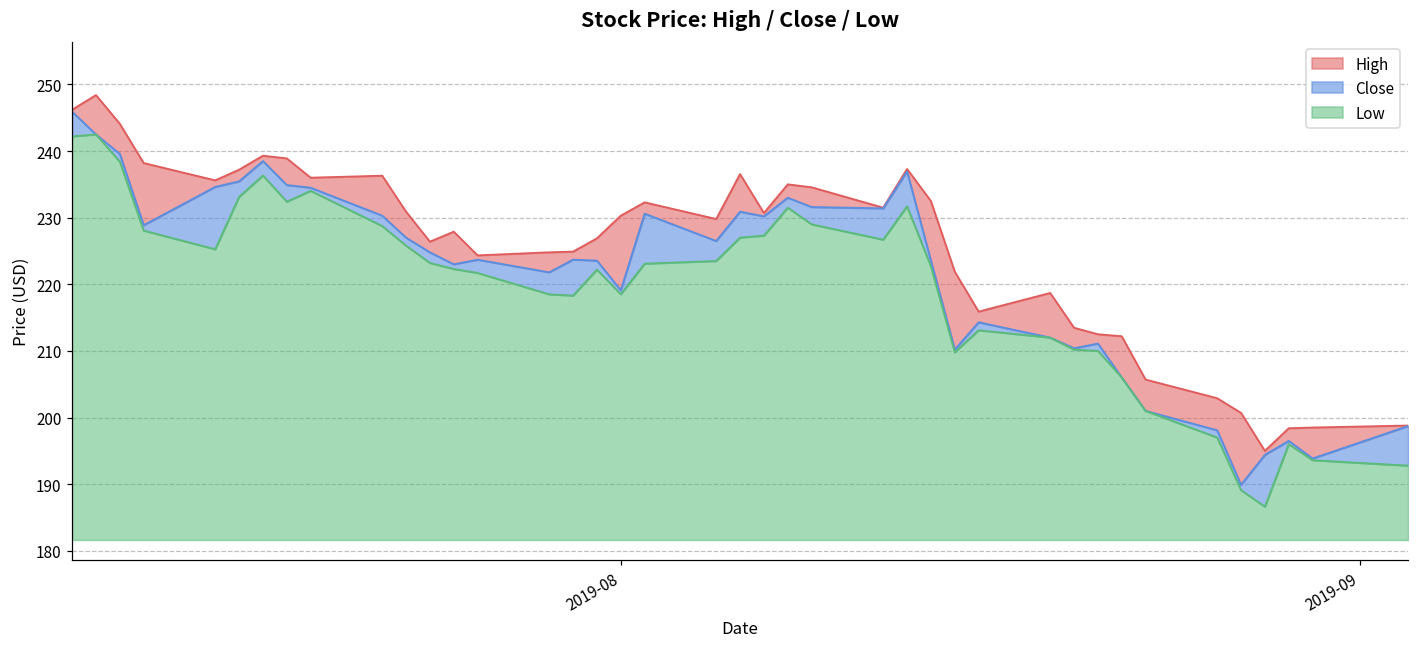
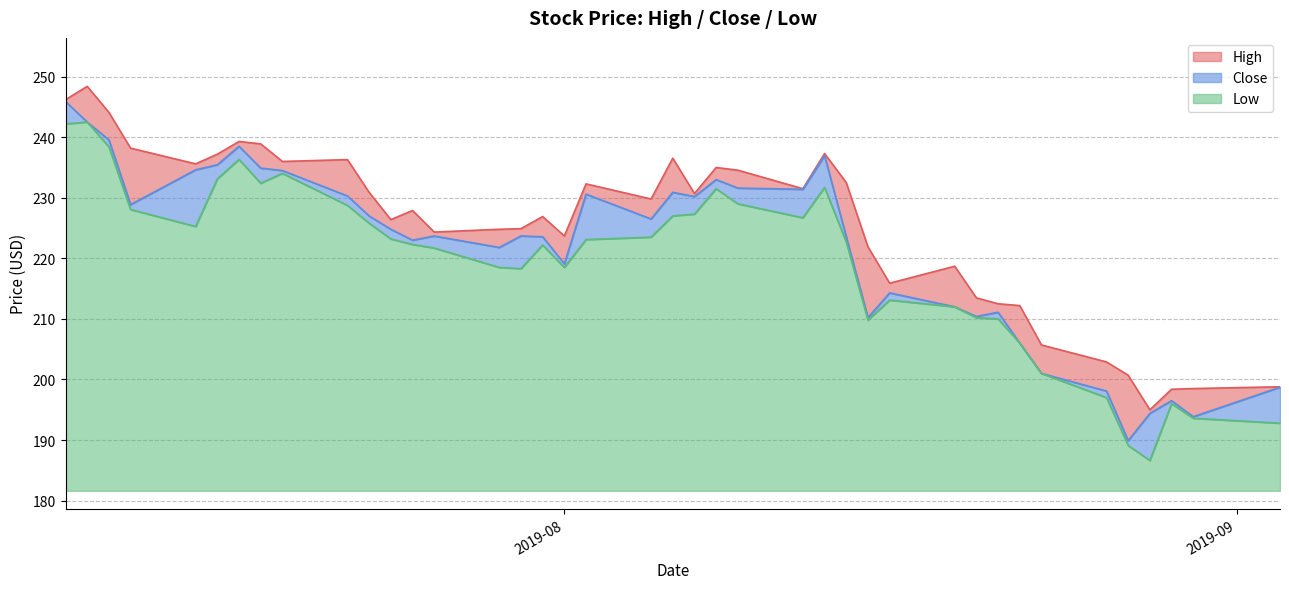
  {
    "High": {
-     "2019-08": 230
+     "2019-08": 224
    },
    "Close": {
      "2019-08": 219
    },
    "Low": {
      "2019-08": 219
    }
  }
